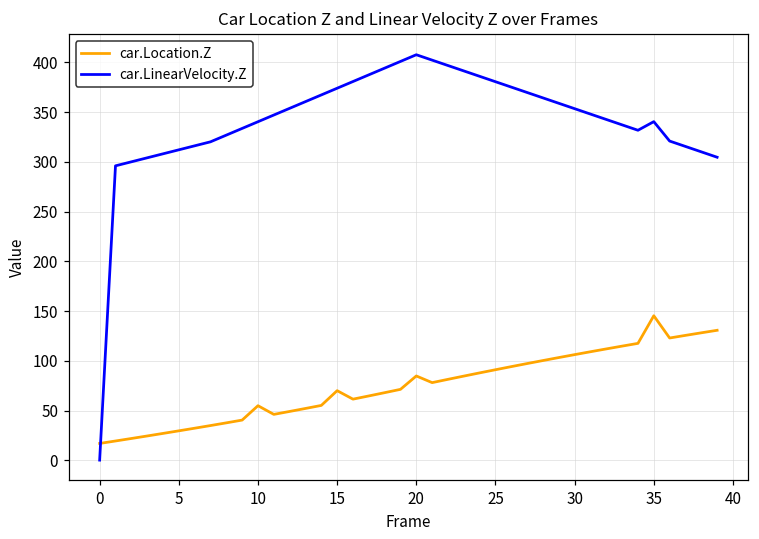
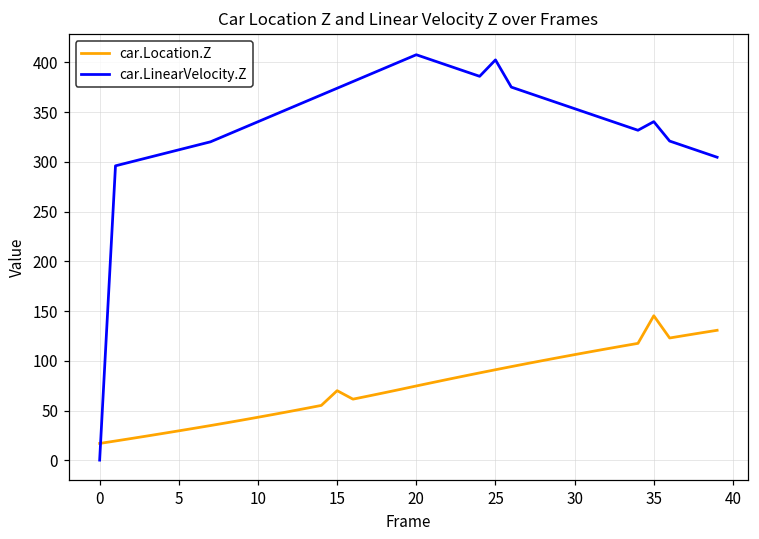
  {
    "car.Location.Z": {
      "0": 20,
      "5": 30,
-     "10": 50,
+     "10": 40,
      "15": 70,
-     "20": 80,
+     "20": 70,
      "25": 90,
      "30": 110,
      "35": 150
    },
    "car.LinearVelocity.Z": {
      "0": 0,
      "5": 310,
      "10": 340,
      "15": 370,
      "20": 410,
-     "25": 380,
+     "25": 400,
      "30": 350,
      "35": 340
    }
  }
